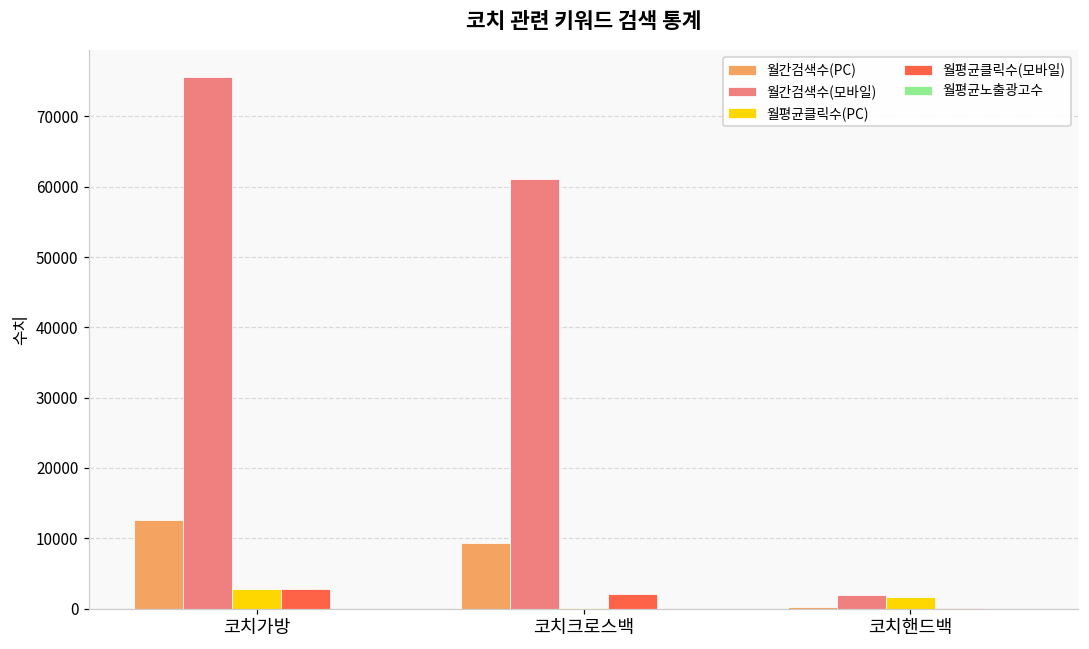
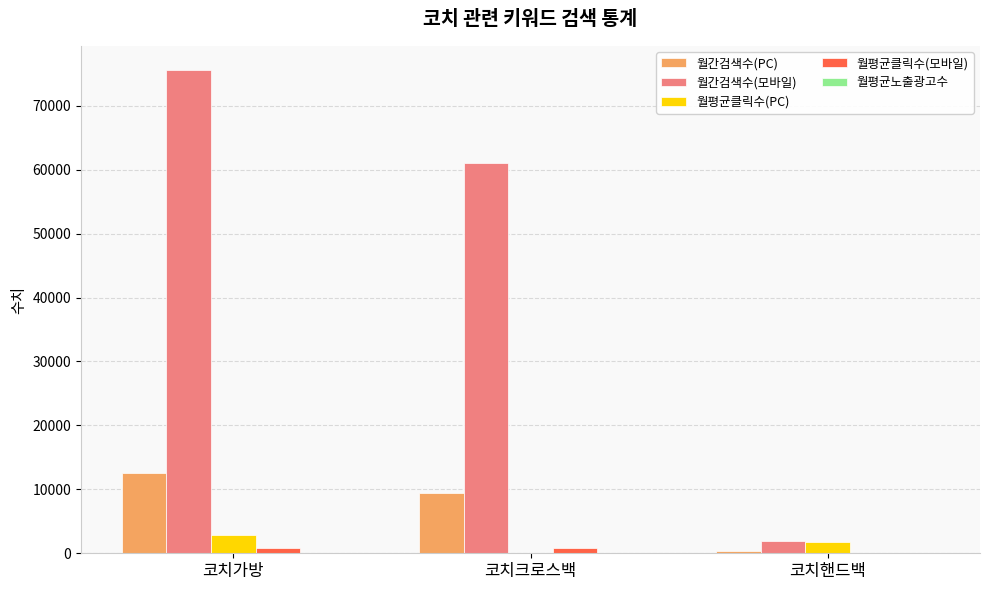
  {
    "월평균클릭수(PC)": {
      "코치가방": 3000,
      "코치핸드백": 2000
    },
    "월평균클릭수(모바일)": {
-     "코치가방": 3000,
-     "코치크로스백": 2000
+     "코치가방": 1000,
+     "코치크로스백": 1000
    }
  }
